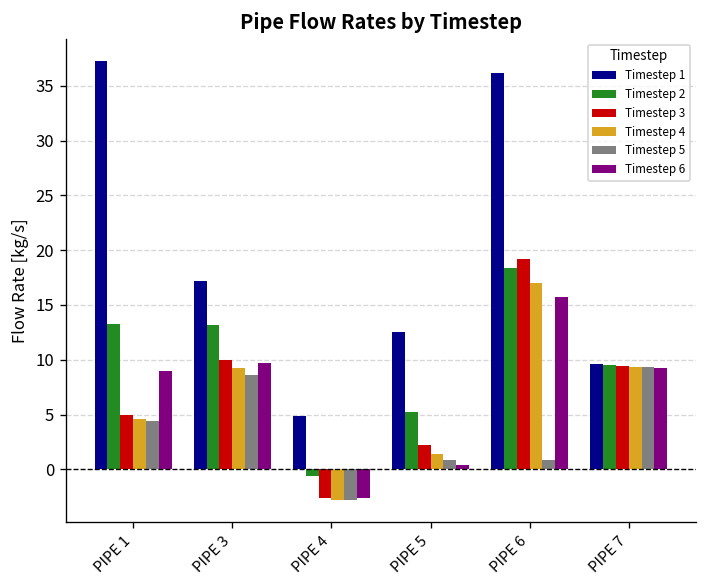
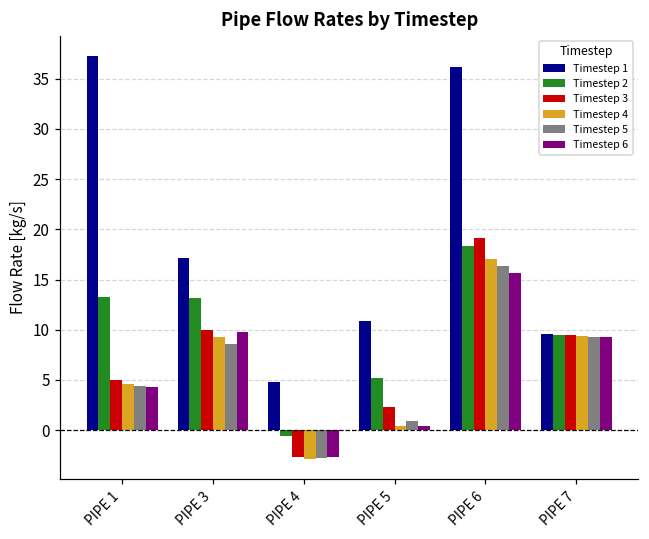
  {
    "Timestep 1": {
      "PIPE 1": 37,
      "PIPE 3": 17,
      "PIPE 4": 5,
-     "PIPE 5": 13,
+     "PIPE 5": 11,
      "PIPE 6": 36,
      "PIPE 7": 10
    },
    "Timestep 2": {
      "PIPE 1": 13,
      "PIPE 3": 13,
      "PIPE 4": -1,
      "PIPE 5": 5,
      "PIPE 6": 18,
      "PIPE 7": 10
    },
    "Timestep 3": {
      "PIPE 1": 5,
      "PIPE 3": 10,
      "PIPE 4": -3,
      "PIPE 5": 2,
      "PIPE 6": 19,
      "PIPE 7": 9
    },
    "Timestep 4": {
      "PIPE 1": 5,
      "PIPE 3": 9,
      "PIPE 4": -3,
-     "PIPE 5": 1,
+     "PIPE 5": 0,
      "PIPE 6": 17,
      "PIPE 7": 9
    },
    "Timestep 5": {
      "PIPE 1": 4,
      "PIPE 3": 9,
      "PIPE 4": -3,
      "PIPE 5": 1,
-     "PIPE 6": 1,
+     "PIPE 6": 16,
      "PIPE 7": 9
    },
    "Timestep 6": {
-     "PIPE 1": 9,
+     "PIPE 1": 4,
      "PIPE 3": 10,
      "PIPE 4": -3,
      "PIPE 5": 0,
      "PIPE 6": 16,
      "PIPE 7": 9
    }
  }
